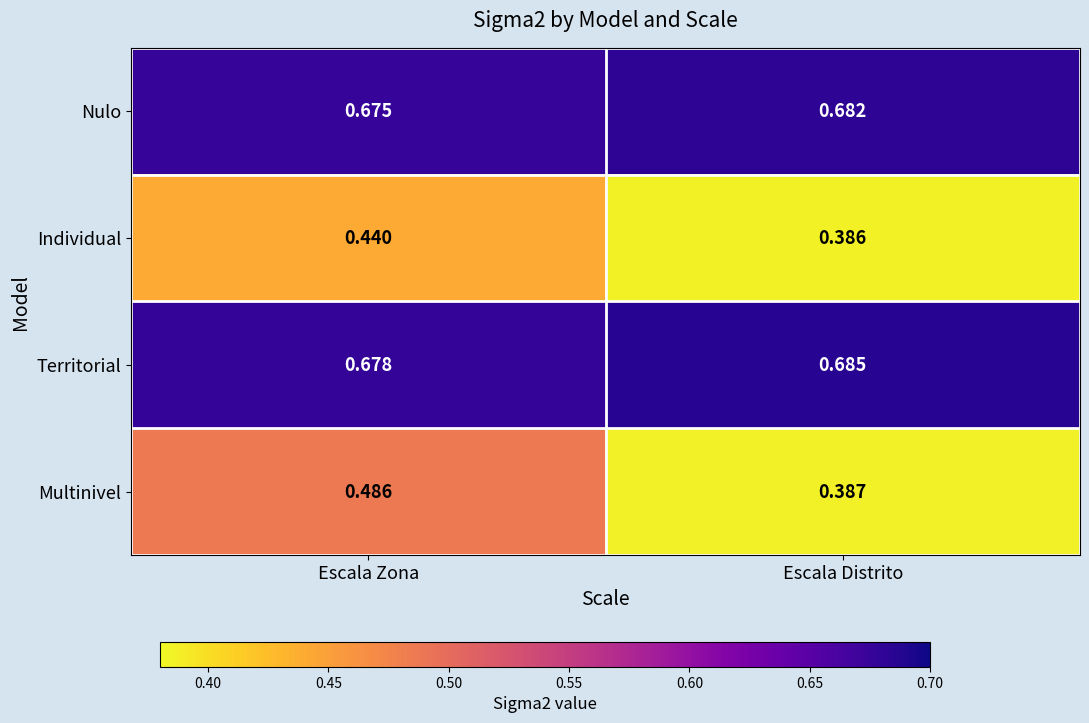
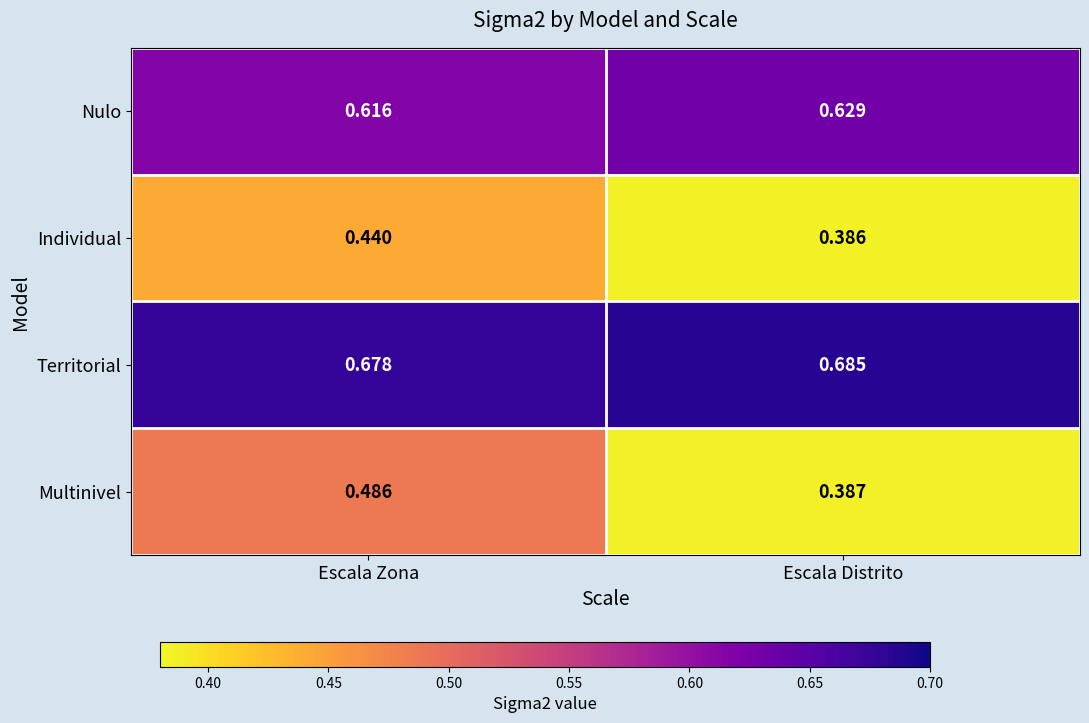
  {
    "Nulo": {
-     "Escala Zona": 0.675,
-     "Escala Distrito": 0.682
+     "Escala Zona": 0.616,
+     "Escala Distrito": 0.629
    },
    "Individual": {
      "Escala Zona": 0.440,
      "Escala Distrito": 0.386
    },
    "Territorial": {
      "Escala Zona": 0.678,
      "Escala Distrito": 0.685
    },
    "Multinivel": {
      "Escala Zona": 0.486,
      "Escala Distrito": 0.387
    }
  }
